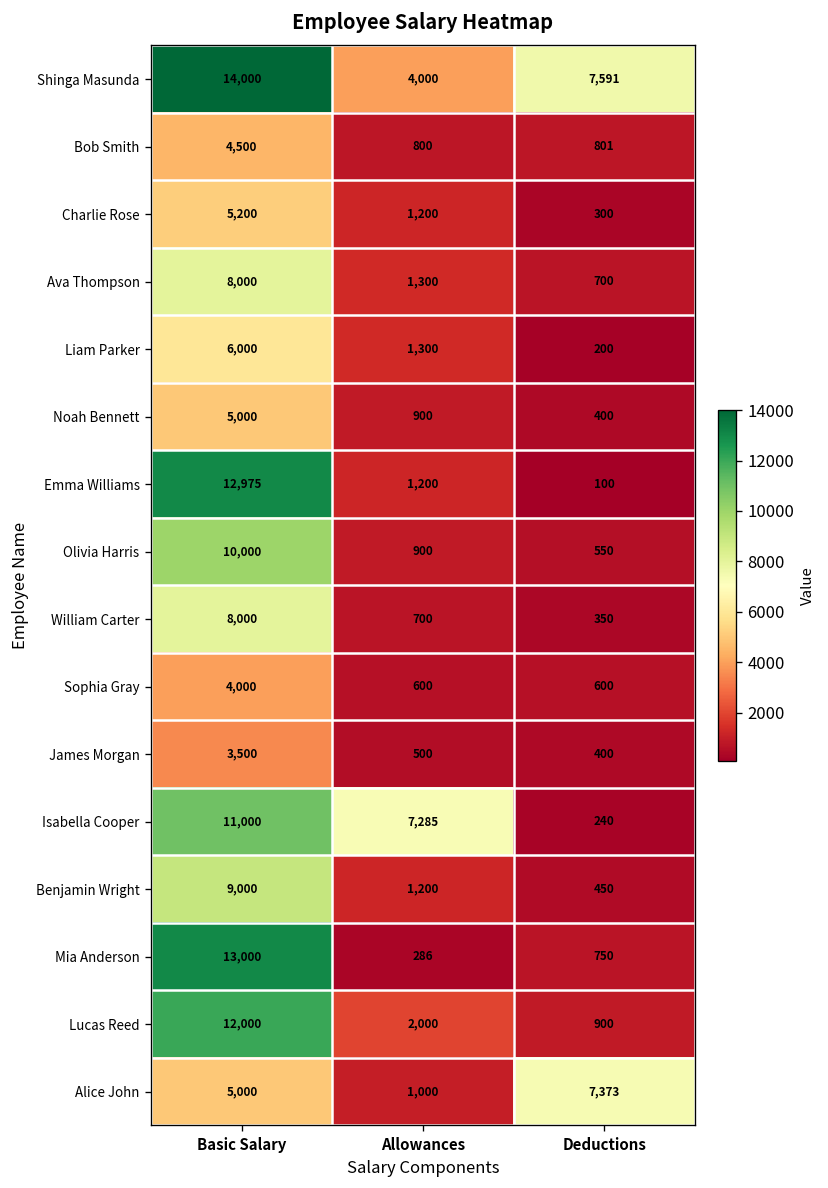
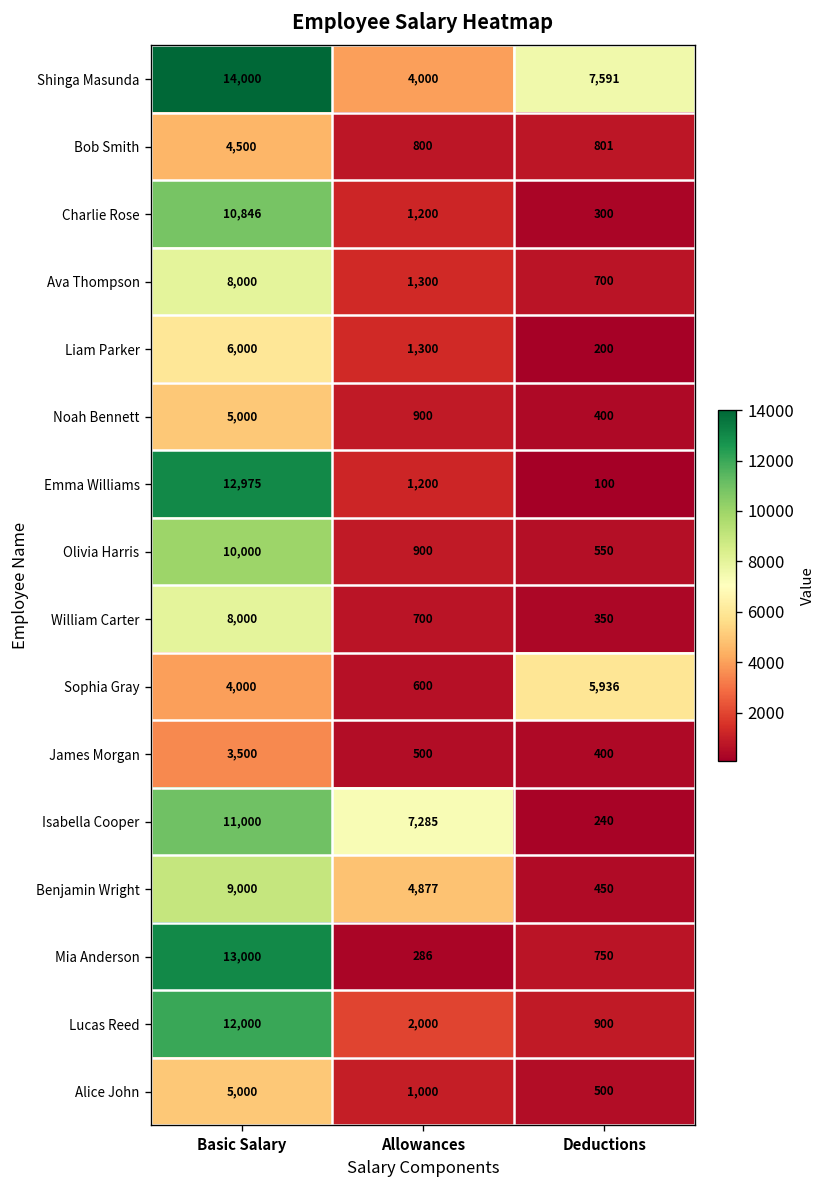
  {
    "Shinga Masunda": {
      "Basic Salary": "14,000",
      "Allowances": "4,000",
      "Deductions": "7,591"
    },
    "Bob Smith": {
      "Basic Salary": "4,500",
      "Allowances": "800",
      "Deductions": "801"
    },
    "Charlie Rose": {
-     "Basic Salary": "5,200",
+     "Basic Salary": "10,846",
      "Allowances": "1,200",
      "Deductions": "300"
    },
    "Ava Thompson": {
      "Basic Salary": "8,000",
      "Allowances": "1,300",
      "Deductions": "700"
    },
    "Liam Parker": {
      "Basic Salary": "6,000",
      "Allowances": "1,300",
      "Deductions": "200"
    },
    "Noah Bennett": {
      "Basic Salary": "5,000",
      "Allowances": "900",
      "Deductions": "400"
    },
    "Emma Williams": {
      "Basic Salary": "12,975",
      "Allowances": "1,200",
      "Deductions": "100"
    },
    "Olivia Harris": {
      "Basic Salary": "10,000",
      "Allowances": "900",
      "Deductions": "550"
    },
    "William Carter": {
      "Basic Salary": "8,000",
      "Allowances": "700",
      "Deductions": "350"
    },
    "Sophia Gray": {
      "Basic Salary": "4,000",
      "Allowances": "600",
-     "Deductions": "600"
+     "Deductions": "5,936"
    },
    "James Morgan": {
      "Basic Salary": "3,500",
      "Allowances": "500",
      "Deductions": "400"
    },
    "Isabella Cooper": {
      "Basic Salary": "11,000",
      "Allowances": "7,285",
      "Deductions": "240"
    },
    "Benjamin Wright": {
      "Basic Salary": "9,000",
-     "Allowances": "1,200",
+     "Allowances": "4,877",
      "Deductions": "450"
    },
    "Mia Anderson": {
      "Basic Salary": "13,000",
      "Allowances": "286",
      "Deductions": "750"
    },
    "Lucas Reed": {
      "Basic Salary": "12,000",
      "Allowances": "2,000",
      "Deductions": "900"
    },
    "Alice John": {
      "Basic Salary": "5,000",
      "Allowances": "1,000",
-     "Deductions": "7,373"
+     "Deductions": "500"
    }
  }
